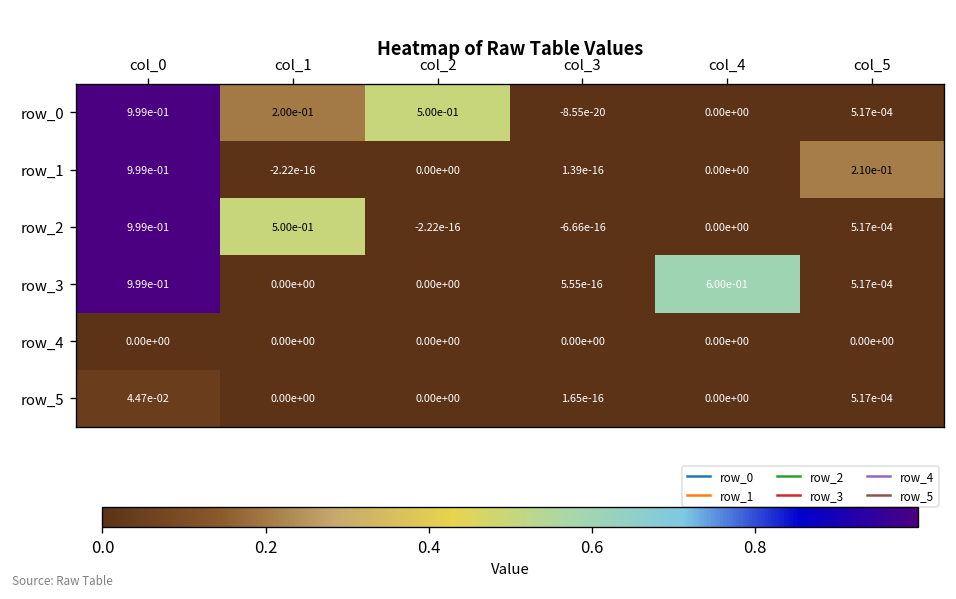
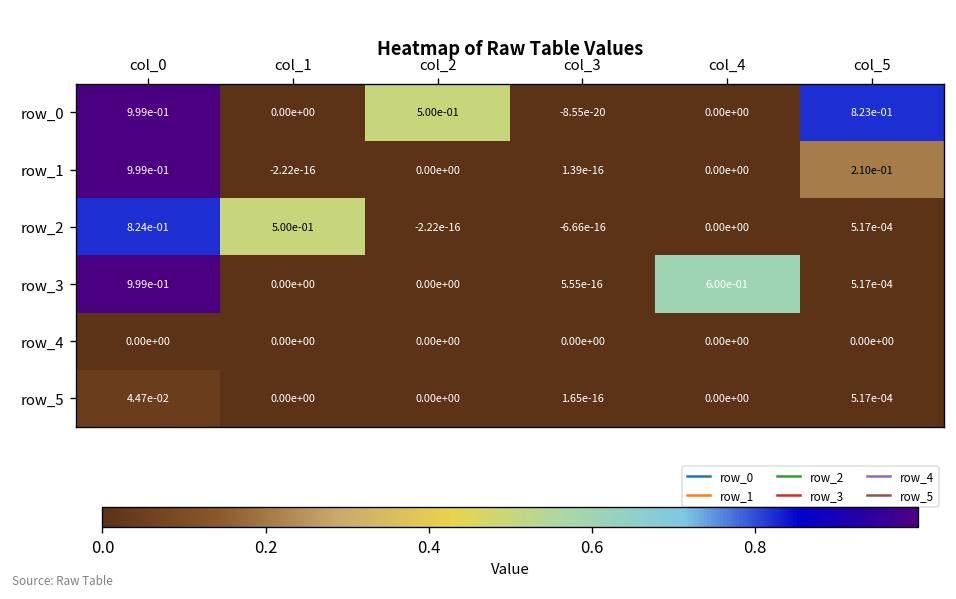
  {
    "row_0": {
      "col_0": "9.99e-01",
-     "col_1": "2.00e-01",
+     "col_1": "0.00e+00",
      "col_2": "5.00e-01",
      "col_3": "-8.55e-20",
      "col_4": "0.00e+00",
-     "col_5": "5.17e-04"
+     "col_5": "8.23e-01"
    },
    "row_1": {
      "col_0": "9.99e-01",
      "col_1": "-2.22e-16",
      "col_2": "0.00e+00",
      "col_3": "1.39e-16",
      "col_4": "0.00e+00",
      "col_5": "2.10e-01"
    },
    "row_2": {
-     "col_0": "9.99e-01",
+     "col_0": "8.24e-01",
      "col_1": "5.00e-01",
      "col_2": "-2.22e-16",
      "col_3": "-6.66e-16",
      "col_4": "0.00e+00",
      "col_5": "5.17e-04"
    },
    "row_3": {
      "col_0": "9.99e-01",
      "col_1": "0.00e+00",
      "col_2": "0.00e+00",
      "col_3": "5.55e-16",
      "col_4": "6.00e-01",
      "col_5": "5.17e-04"
    },
    "row_4": {
      "col_0": "0.00e+00",
      "col_1": "0.00e+00",
      "col_2": "0.00e+00",
      "col_3": "0.00e+00",
      "col_4": "0.00e+00",
      "col_5": "0.00e+00"
    },
    "row_5": {
      "col_0": "4.47e-02",
      "col_1": "0.00e+00",
      "col_2": "0.00e+00",
      "col_3": "1.65e-16",
      "col_4": "0.00e+00",
      "col_5": "5.17e-04"
    }
  }
